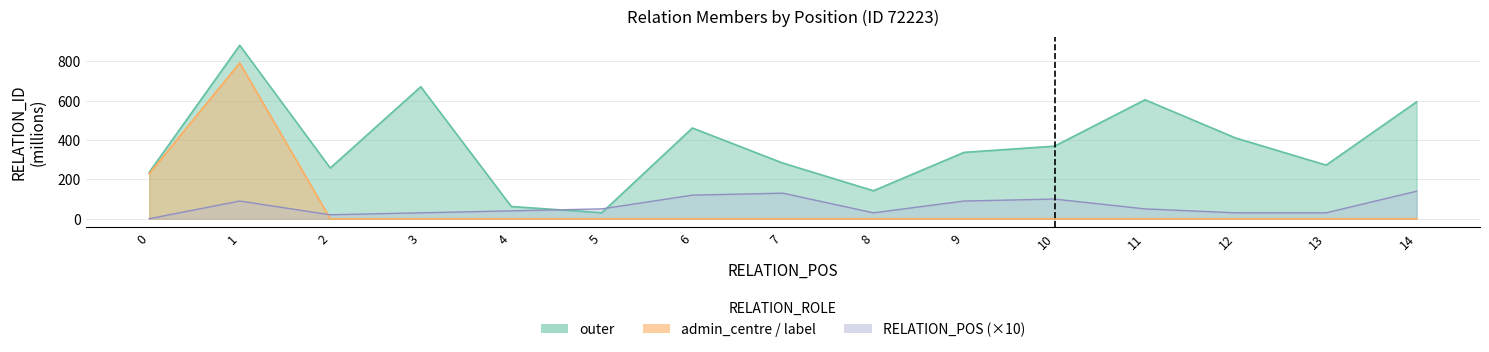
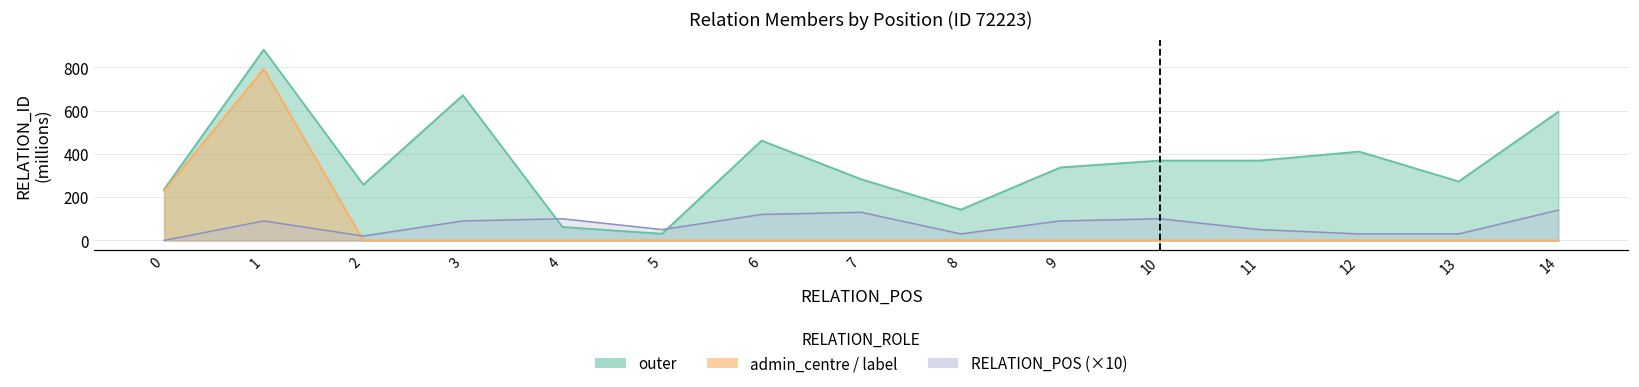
  {
    "outer": {
      "1": 880,
      "2": 260,
      "3": 670,
      "4": 60,
      "5": 30,
      "6": 460,
      "7": 280,
      "8": 140,
      "9": 340,
      "10": 370,
-     "11": 610,
+     "11": 370,
      "12": 410,
      "13": 270,
      "14": 590
    },
    "admin_centre / label": {
      "1": 790,
      "2": 0,
      "3": 0,
      "4": 0,
      "5": 0,
      "6": 0,
      "7": 0,
      "8": 0,
      "9": 0,
      "10": 0,
      "11": 0,
      "12": 0,
      "13": 0,
      "14": 0
    },
    "RELATION_POS (×10)": {
      "0": 0,
      "1": 90,
      "2": 20,
-     "3": 30,
-     "4": 40,
+     "3": 90,
+     "4": 100,
      "5": 50,
      "6": 120,
      "7": 130,
      "8": 30,
      "9": 90,
      "10": 100,
      "11": 50,
      "12": 30,
      "13": 30,
      "14": 140
    }
  }
